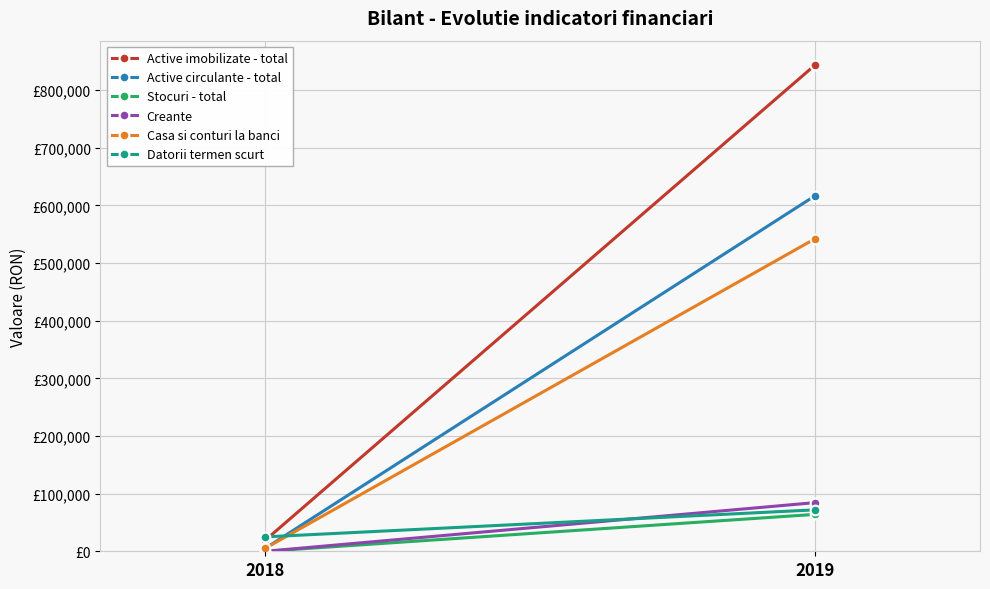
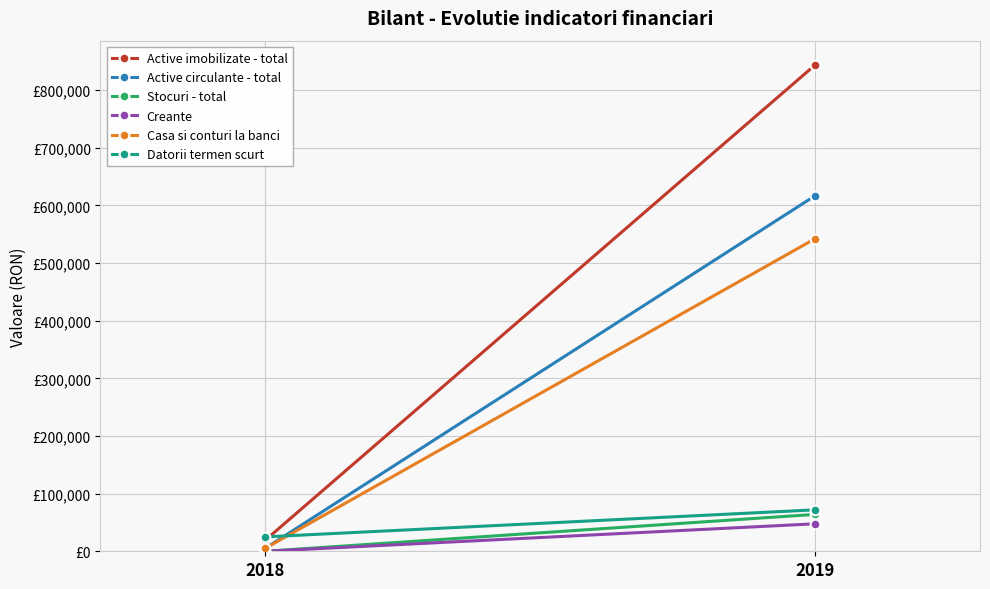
  {
    "Active imobilizate - total": {
      "2018": "£20,000",
      "2019": "£840,000"
    },
    "Active circulante - total": {
      "2019": "£620,000"
    },
    "Creante": {
-     "2019": "£80,000"
+     "2019": "£50,000"
    },
    "Casa si conturi la banci": {
      "2019": "£540,000"
    }
  }
